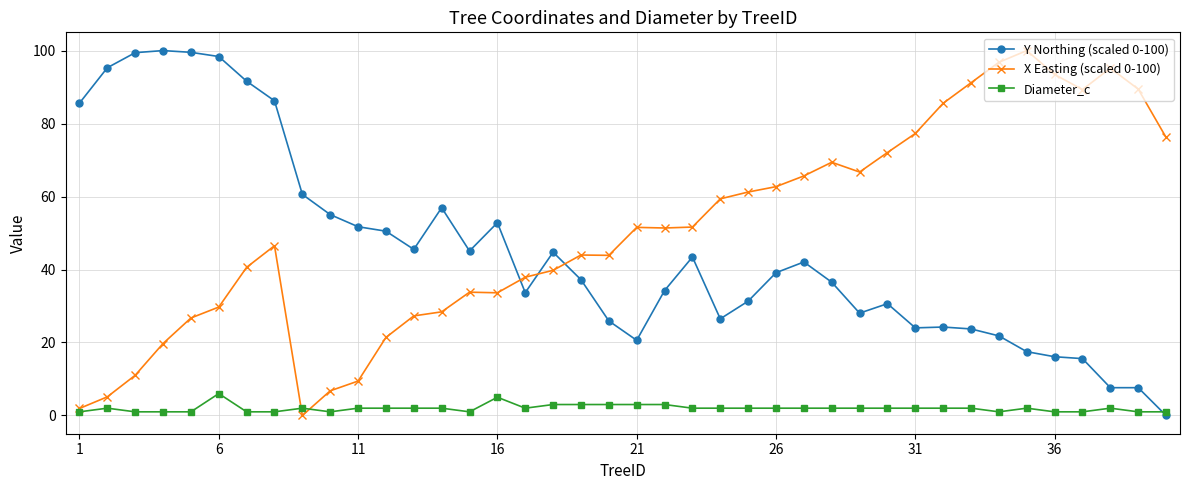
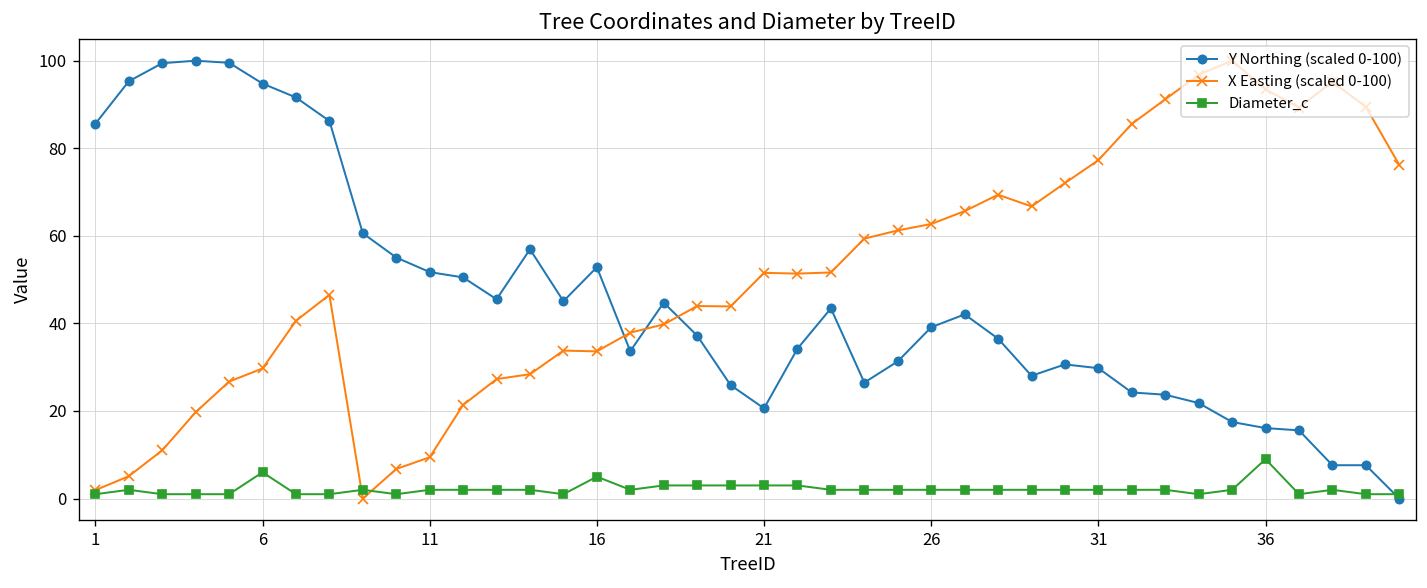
  {
    "Y Northing (scaled 0-100)": {
      "1": 86,
-     "6": 98,
+     "6": 95,
      "11": 52,
      "16": 53,
      "21": 21,
      "26": 39,
-     "31": 24,
+     "31": 30,
      "36": 16
    },
    "X Easting (scaled 0-100)": {
      "1": 2,
      "6": 30,
      "11": 9,
      "16": 34,
      "21": 52,
      "26": 63,
      "31": 77
    },
    "Diameter_c": {
      "1": 1,
      "6": 6,
      "11": 2,
      "16": 5,
      "21": 3,
      "26": 2,
      "31": 2,
-     "36": 1
+     "36": 9
    }
  }
